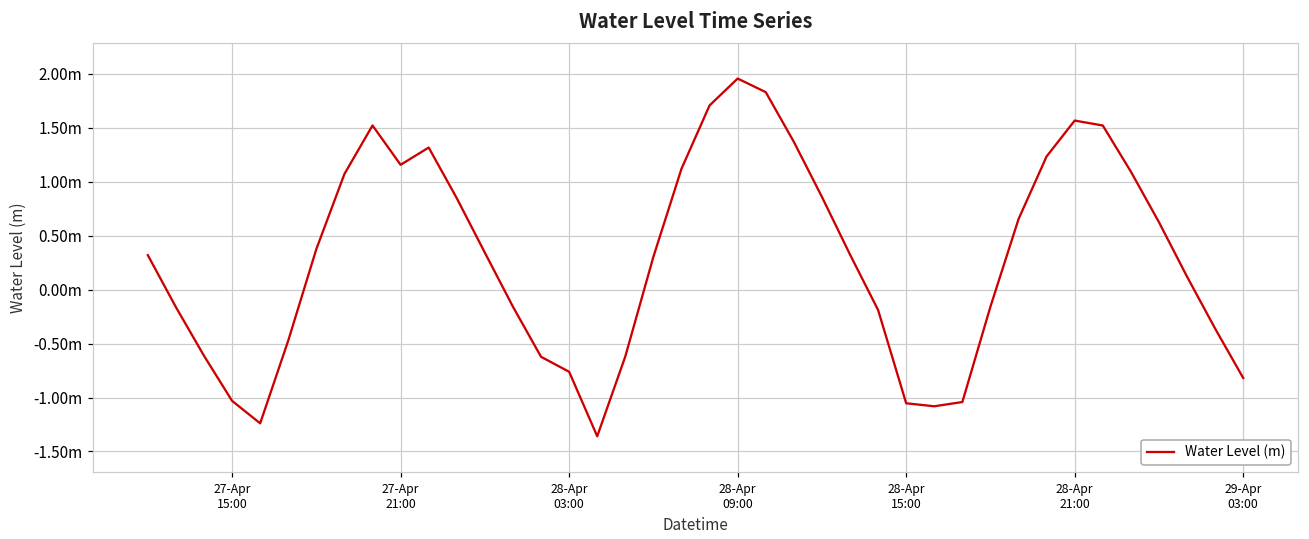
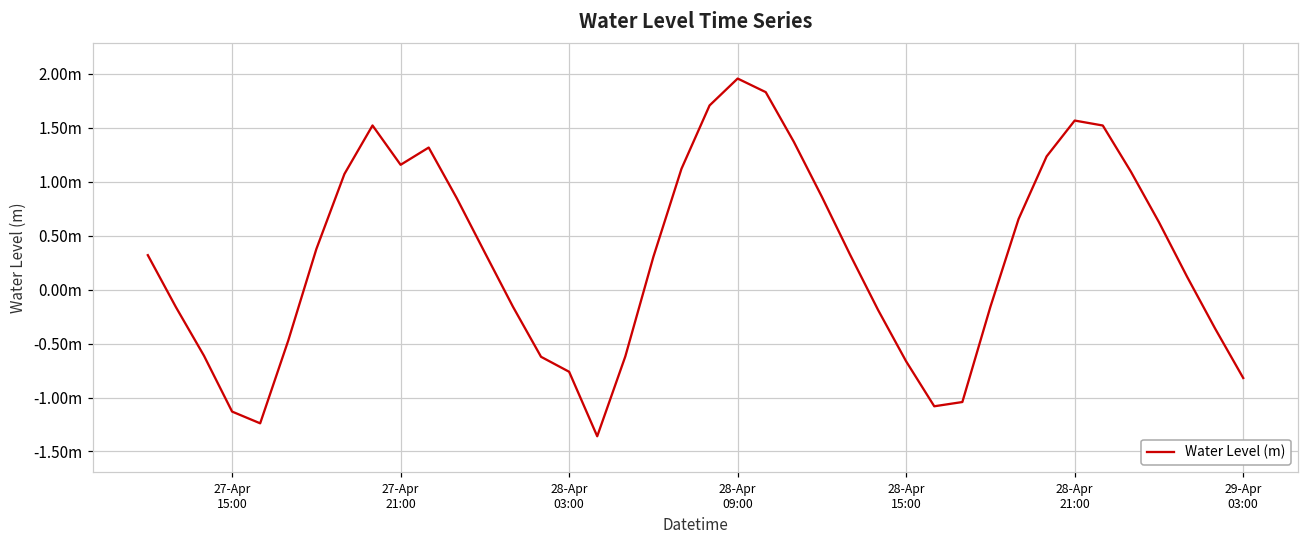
  {
-   "27-Apr 15:00": "-1.0m",
+   "27-Apr 15:00": "-1.1m",
    "27-Apr 21:00": "1.2m",
    "28-Apr 03:00": "-0.8m",
    "28-Apr 09:00": "2.0m",
-   "28-Apr 15:00": "-1.1m",
+   "28-Apr 15:00": "-0.7m",
    "28-Apr 21:00": "1.6m",
    "29-Apr 03:00": "-0.8m"
  }
